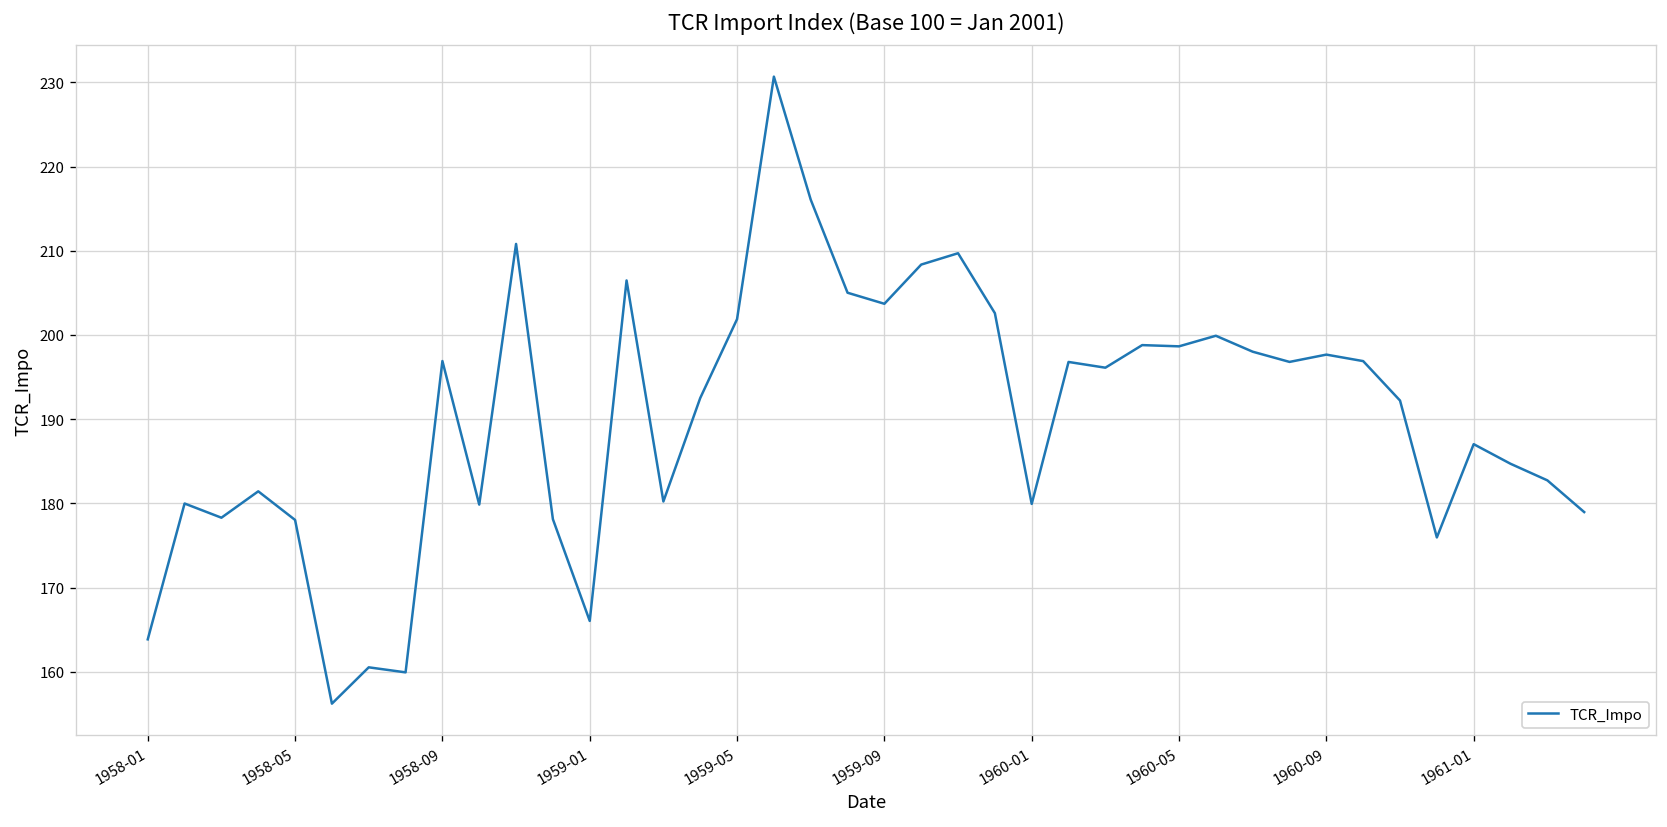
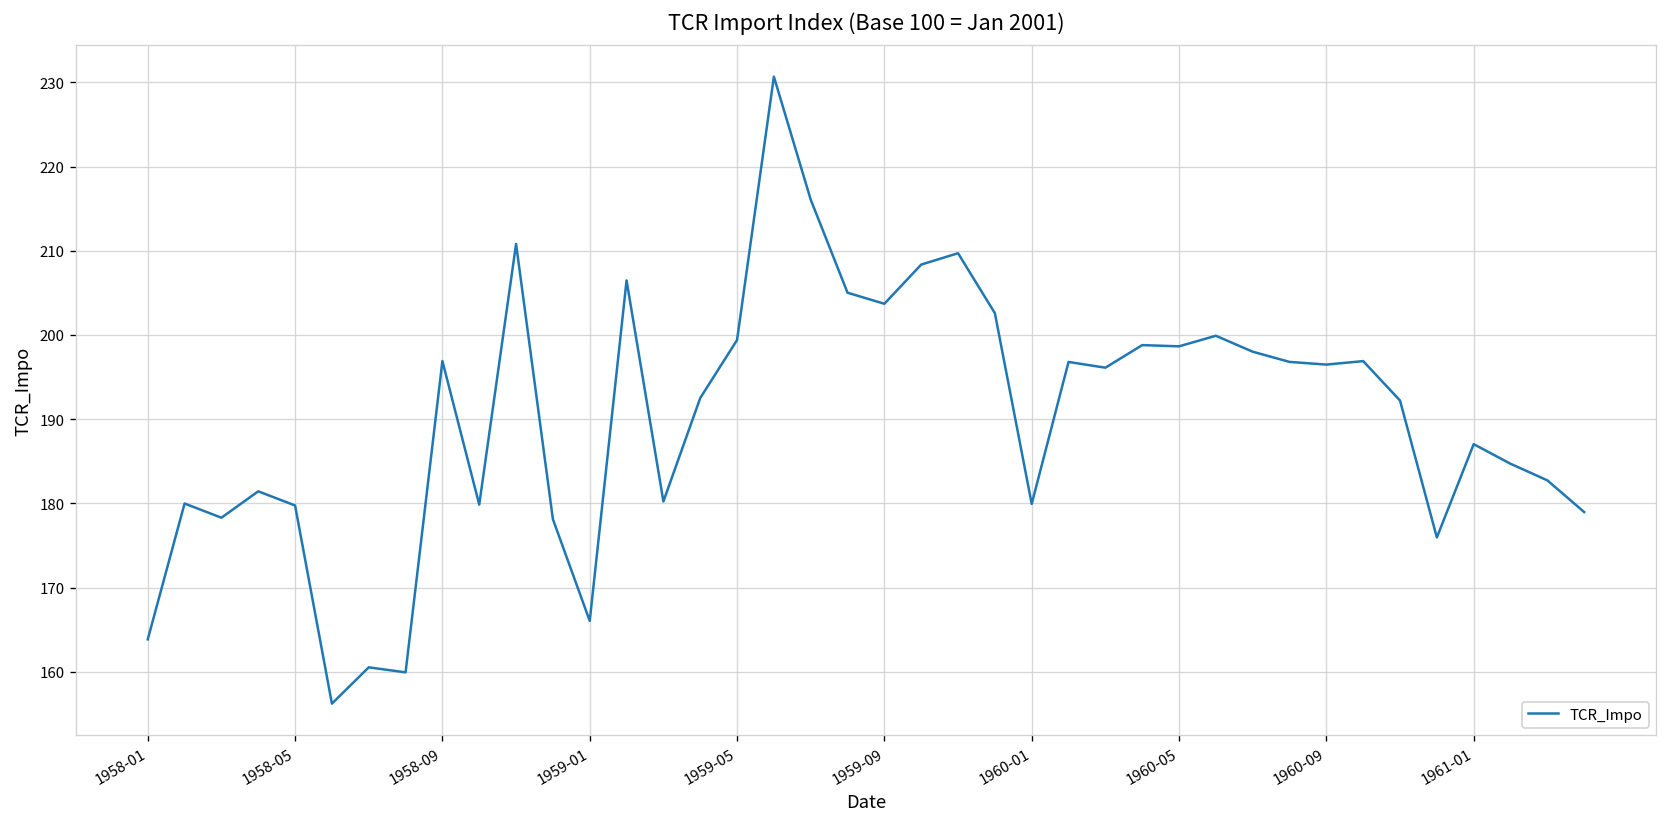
  {
    "1958-01": 164,
-   "1958-05": 178,
+   "1958-05": 180,
    "1958-09": 197,
    "1959-01": 166,
-   "1959-05": 202,
+   "1959-05": 199,
    "1959-09": 204,
    "1960-01": 180,
    "1960-05": 199,
-   "1960-09": 198,
+   "1960-09": 196,
    "1961-01": 187
  }
